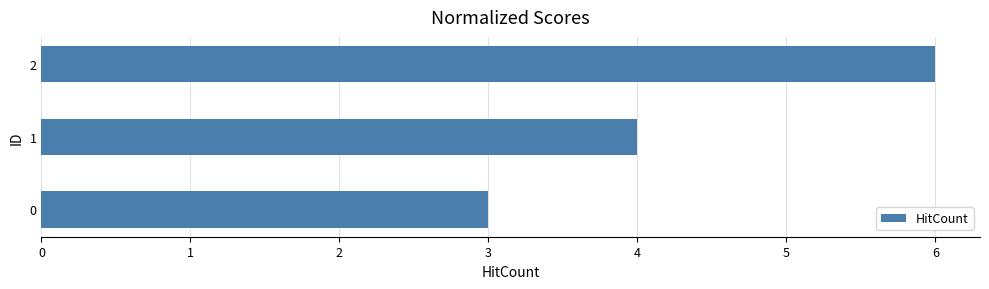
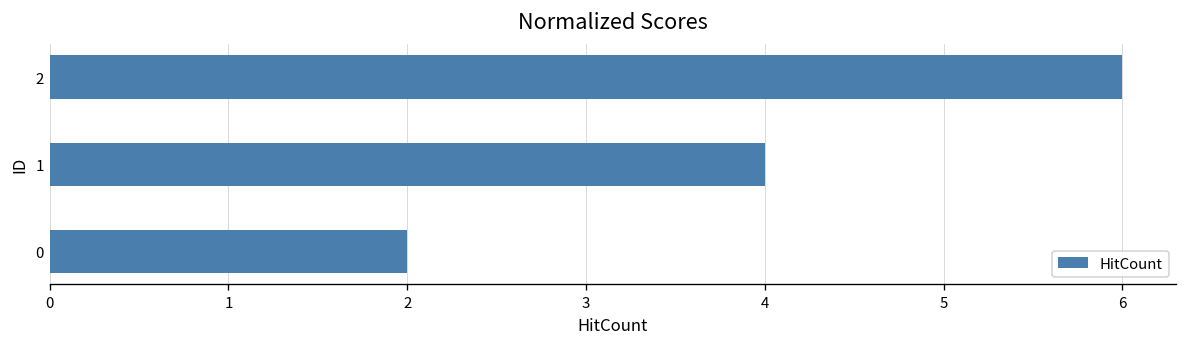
  {
    "2": 6,
    "1": 4,
-   "0": 3
+   "0": 2
  }
